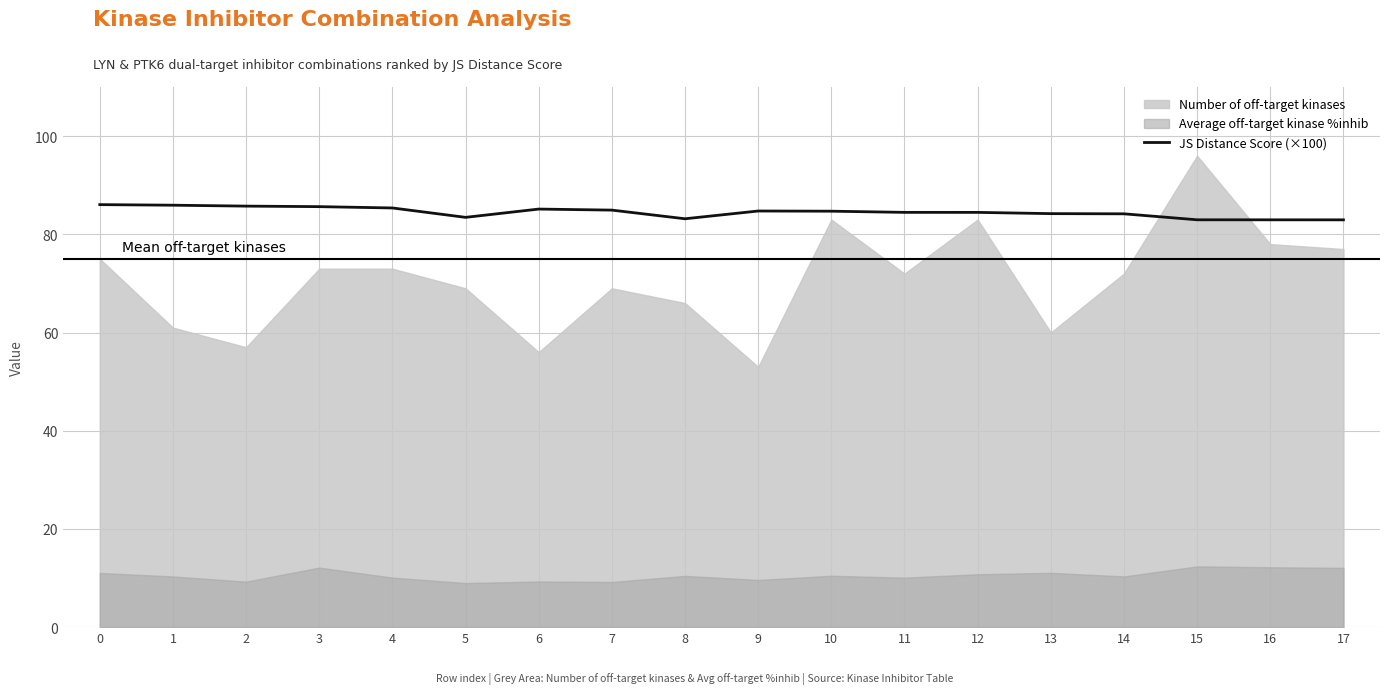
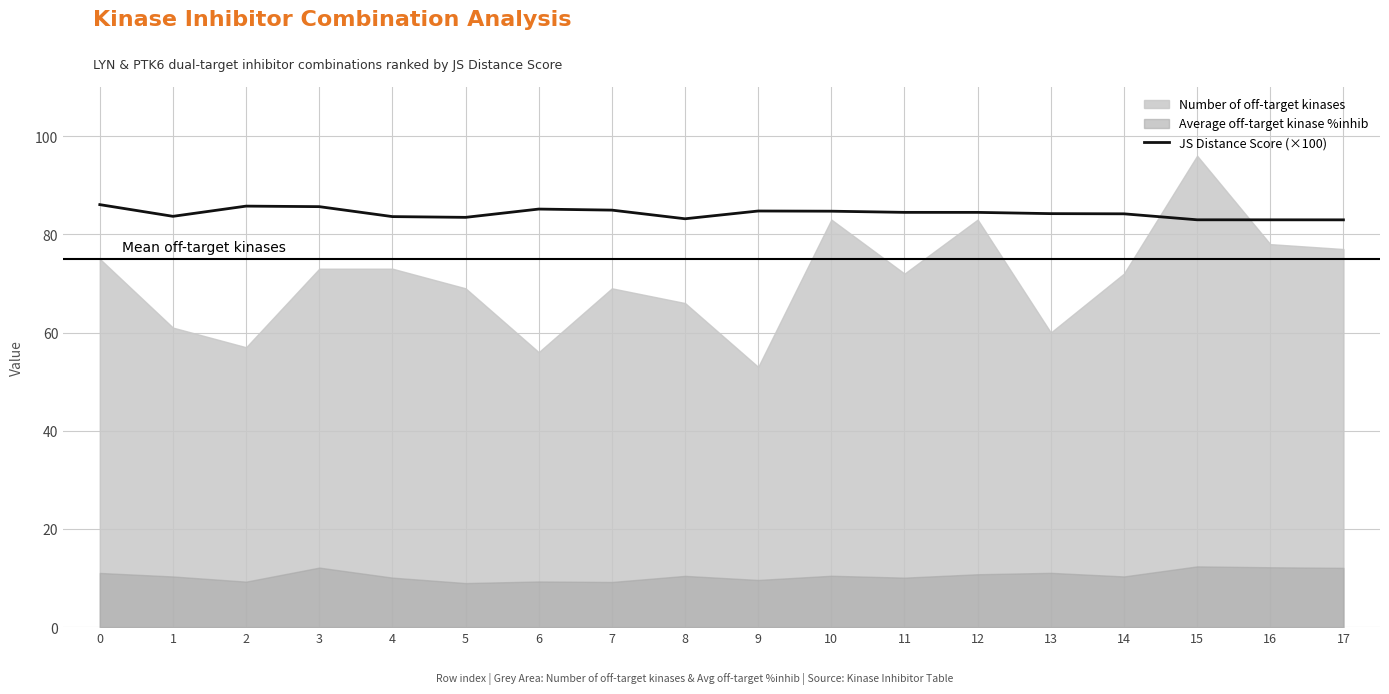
  {
    "JS Distance Score (×100)": {
      "0": 86,
-     "1": 86,
+     "1": 84,
      "2": 86,
      "3": 86,
-     "4": 85,
+     "4": 84,
      "5": 83,
      "6": 85,
      "7": 85,
      "8": 83,
      "9": 85,
      "10": 85,
      "11": 84,
      "12": 84,
      "13": 84,
      "14": 84,
      "15": 83,
      "16": 83,
      "17": 83
    }
  }
